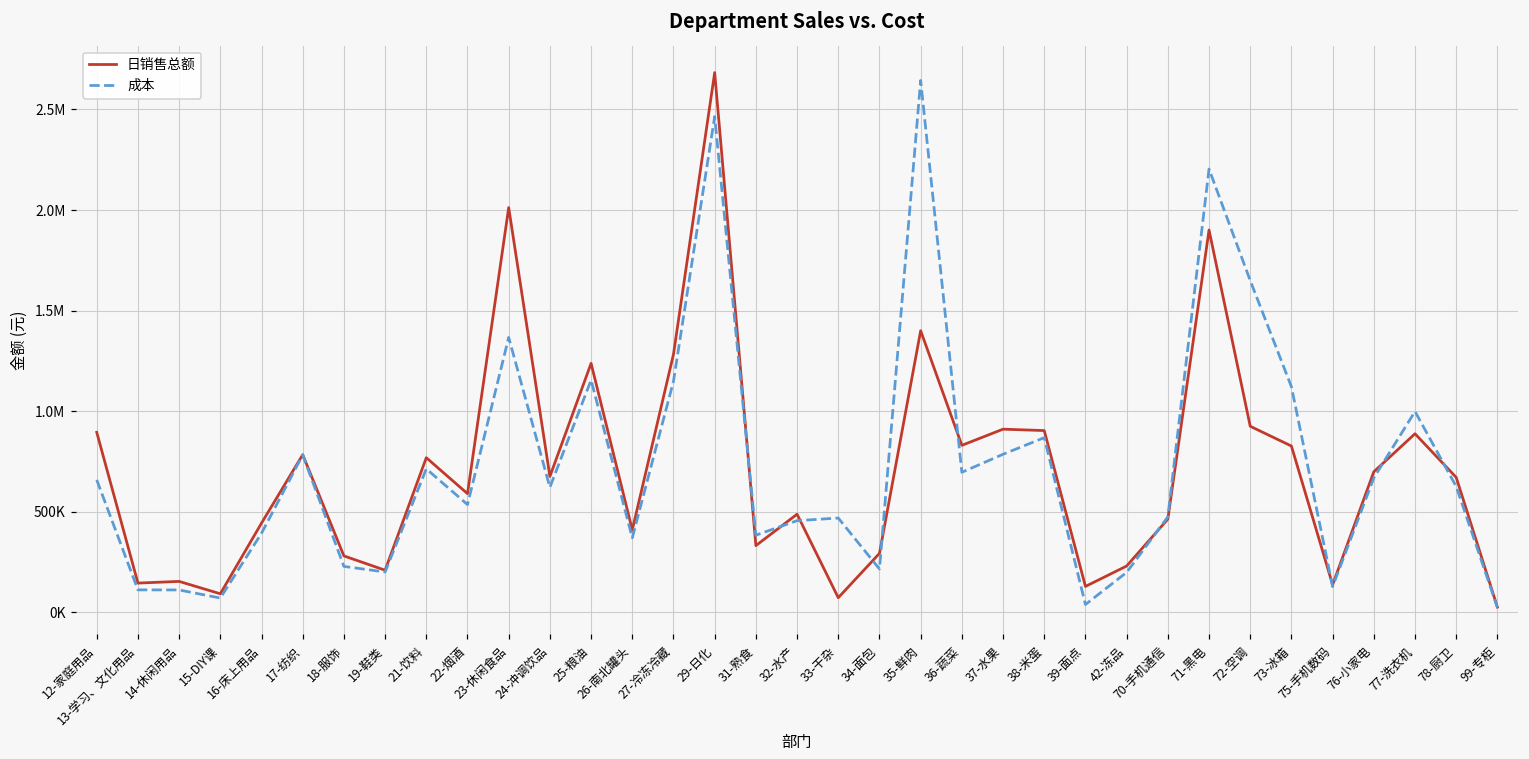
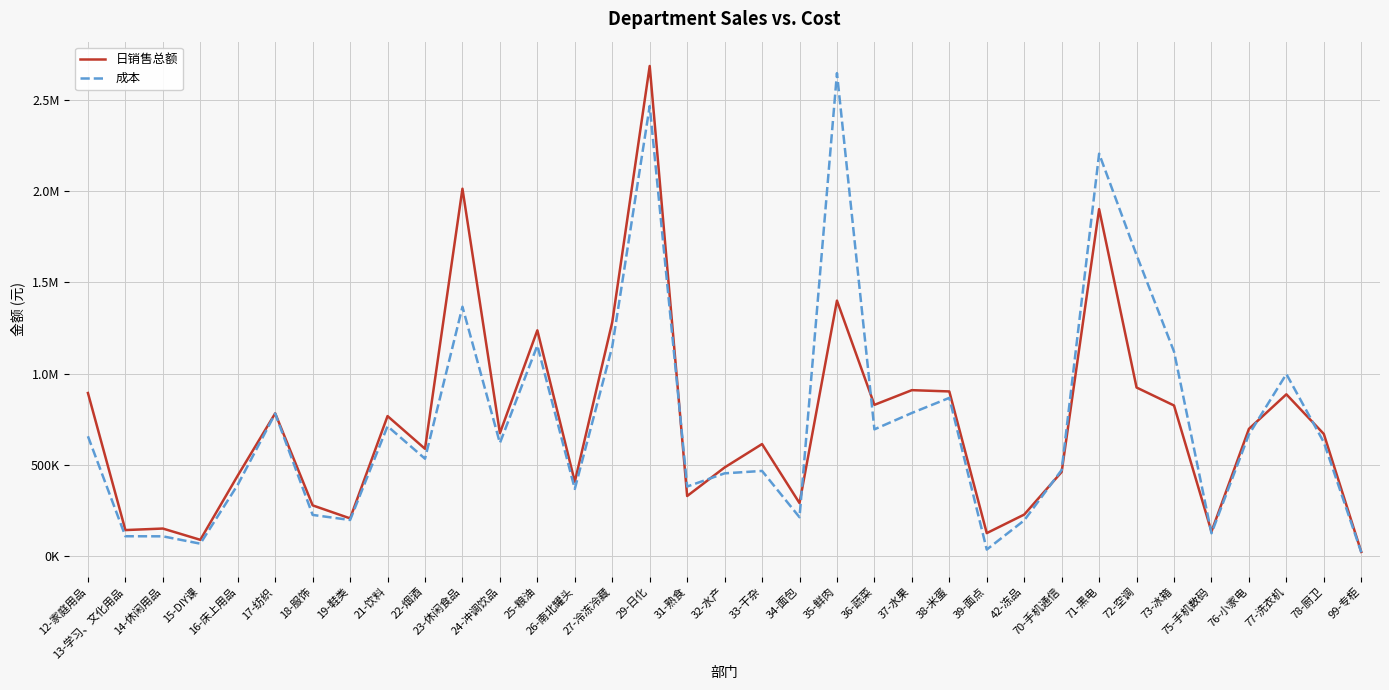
  {
    "日销售总额": {
      "12-家庭用品": 890000,
      "13-学习、文化用品": 140000,
      "14-休闲用品": 150000,
      "15-DIY课": 90000,
      "16-床上用品": 440000,
      "18-服饰": 280000,
      "21-饮料": 770000,
      "22-烟酒": 590000,
      "23-休闲食品": 2010000,
      "24-冲调饮品": 670000,
      "25-粮油": 1240000,
      "26-南北罐头": 410000,
      "27-冷冻冷藏": 1280000,
      "29-日化": 2680000,
      "31-熟食": 330000,
      "32-水产": 490000,
-     "33-干杂": 70000,
+     "33-干杂": 620000,
      "34-面包": 290000,
      "35-鲜肉": 1400000,
      "36-蔬菜": 830000,
      "37-水果": 910000,
      "38-米蛋": 900000,
      "39-面点": 130000,
      "42-冻品": 230000,
      "71-黑电": 1900000,
      "72-空调": 920000,
      "73-冰箱": 830000,
      "76-小家电": 700000,
      "77-洗衣机": 890000,
      "78-厨卫": 670000
    },
    "成本": {
      "12-家庭用品": 660000,
      "13-学习、文化用品": 110000,
      "14-休闲用品": 110000,
      "15-DIY课": 70000,
      "16-床上用品": 390000,
      "18-服饰": 230000,
      "21-饮料": 710000,
      "22-烟酒": 530000,
      "23-休闲食品": 1370000,
      "24-冲调饮品": 620000,
      "25-粮油": 1150000,
      "26-南北罐头": 370000,
      "27-冷冻冷藏": 1150000,
      "29-日化": 2460000,
      "31-熟食": 380000,
      "32-水产": 450000,
      "33-干杂": 470000,
      "34-面包": 210000,
      "35-鲜肉": 2640000,
      "36-蔬菜": 700000,
      "37-水果": 790000,
      "38-米蛋": 870000,
      "39-面点": 40000,
      "42-冻品": 200000,
      "71-黑电": 2200000,
      "72-空调": 1650000,
      "73-冰箱": 1120000,
      "76-小家电": 670000,
      "77-洗衣机": 1000000,
      "78-厨卫": 620000
    }
  }
